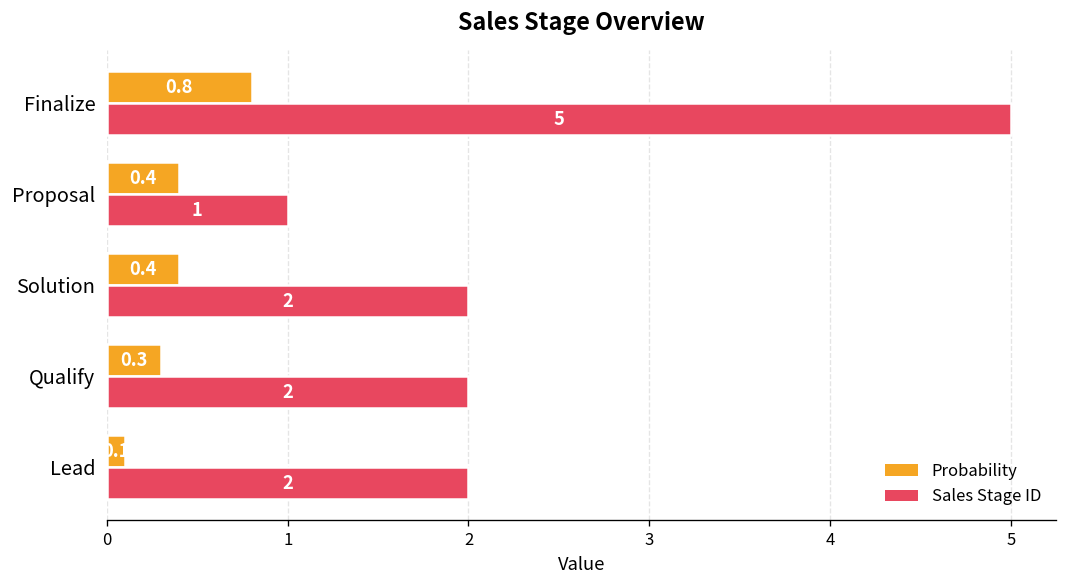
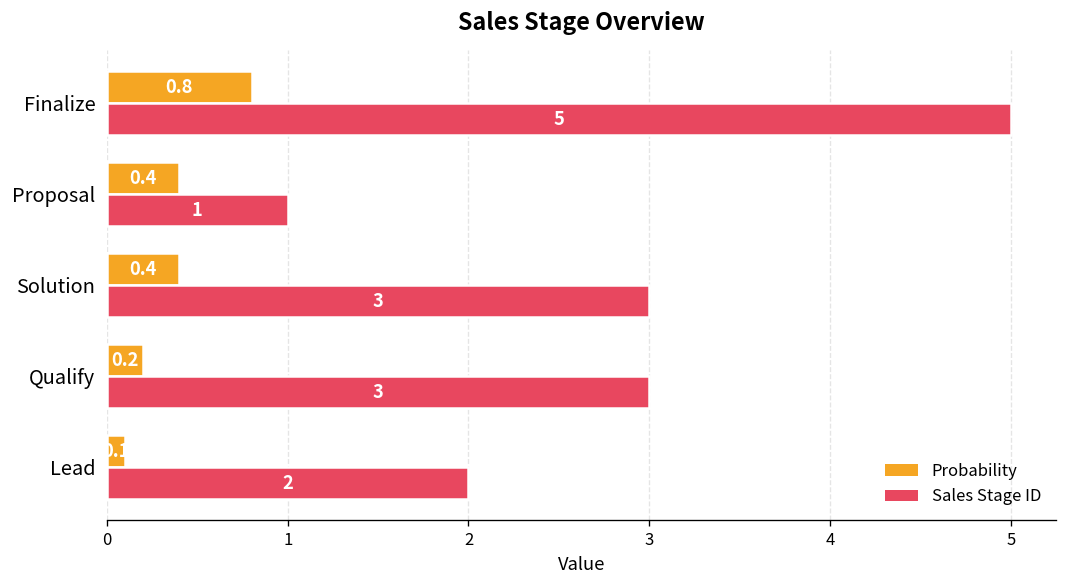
  {
    "Probability": {
      "Finalize": 0.8,
      "Proposal": 0.4,
      "Solution": 0.4,
-     "Qualify": 0.3,
+     "Qualify": 0.2,
      "Lead": 0.1
    },
    "Sales Stage ID": {
      "Finalize": 5,
      "Proposal": 1,
-     "Solution": 2,
-     "Qualify": 2,
+     "Solution": 3,
+     "Qualify": 3,
      "Lead": 2
    }
  }
